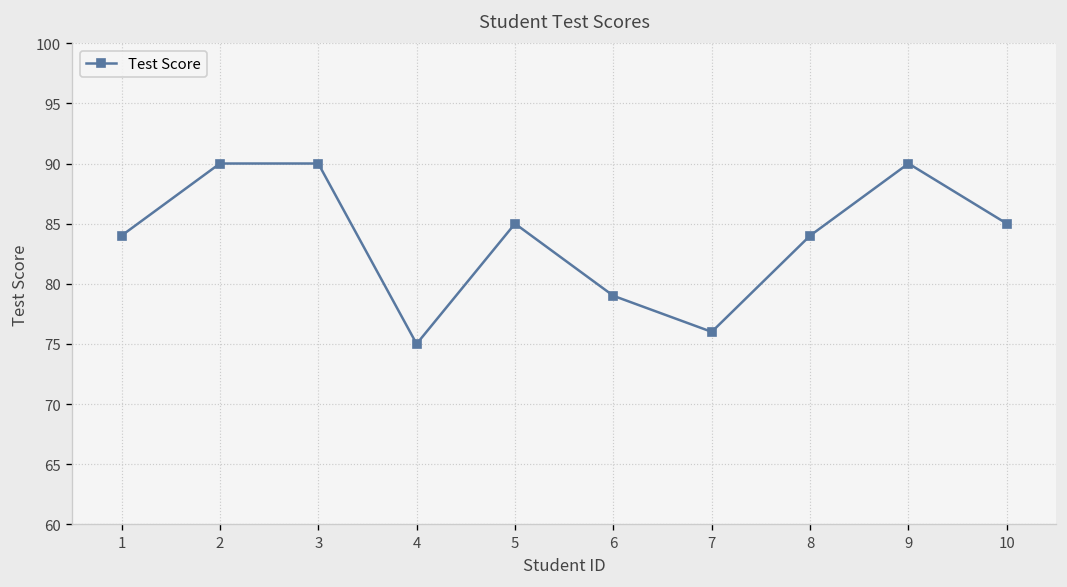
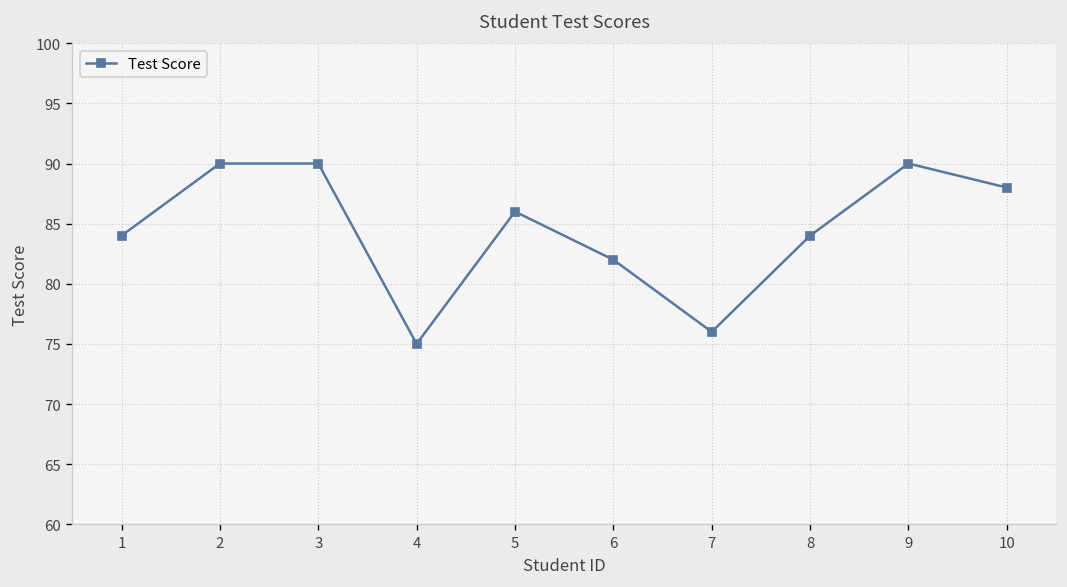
  {
    "1": 84,
    "2": 90,
    "3": 90,
    "4": 75,
-   "5": 85,
-   "6": 79,
+   "5": 86,
+   "6": 82,
    "7": 76,
    "8": 84,
    "9": 90,
-   "10": 85
+   "10": 88
  }
